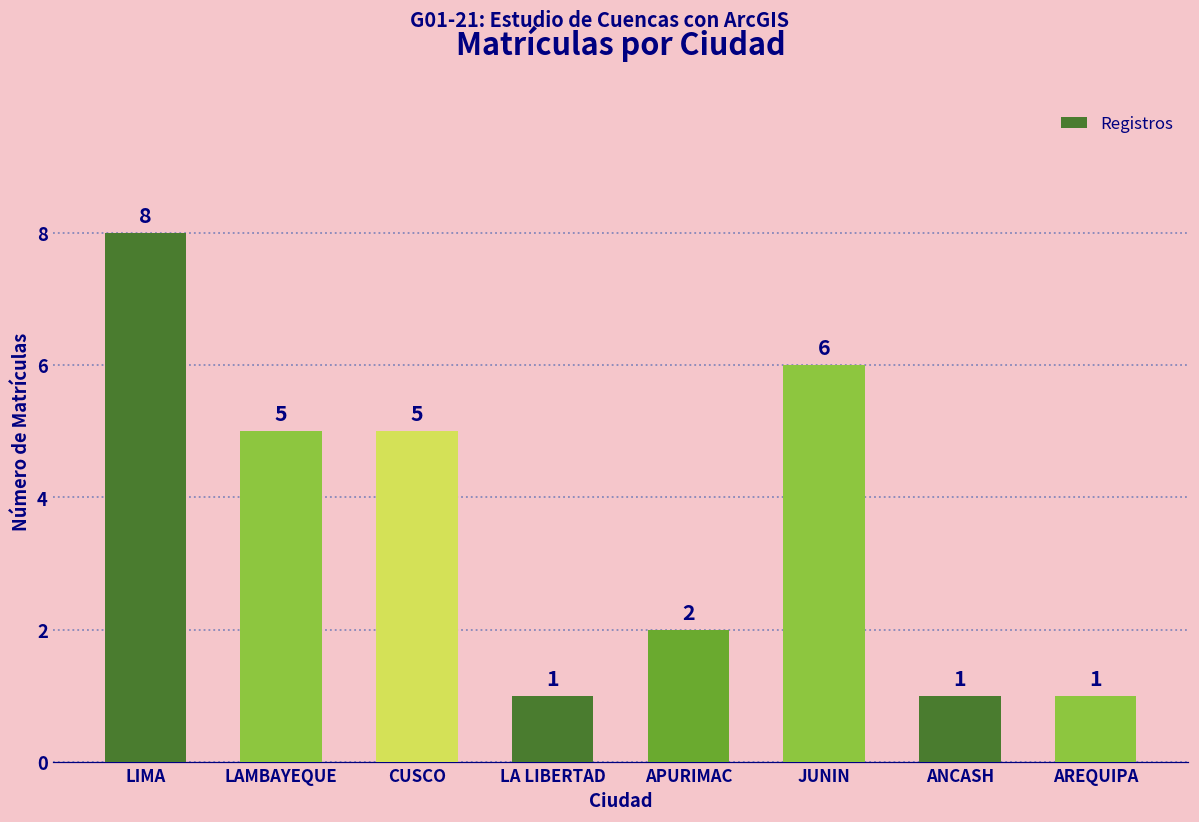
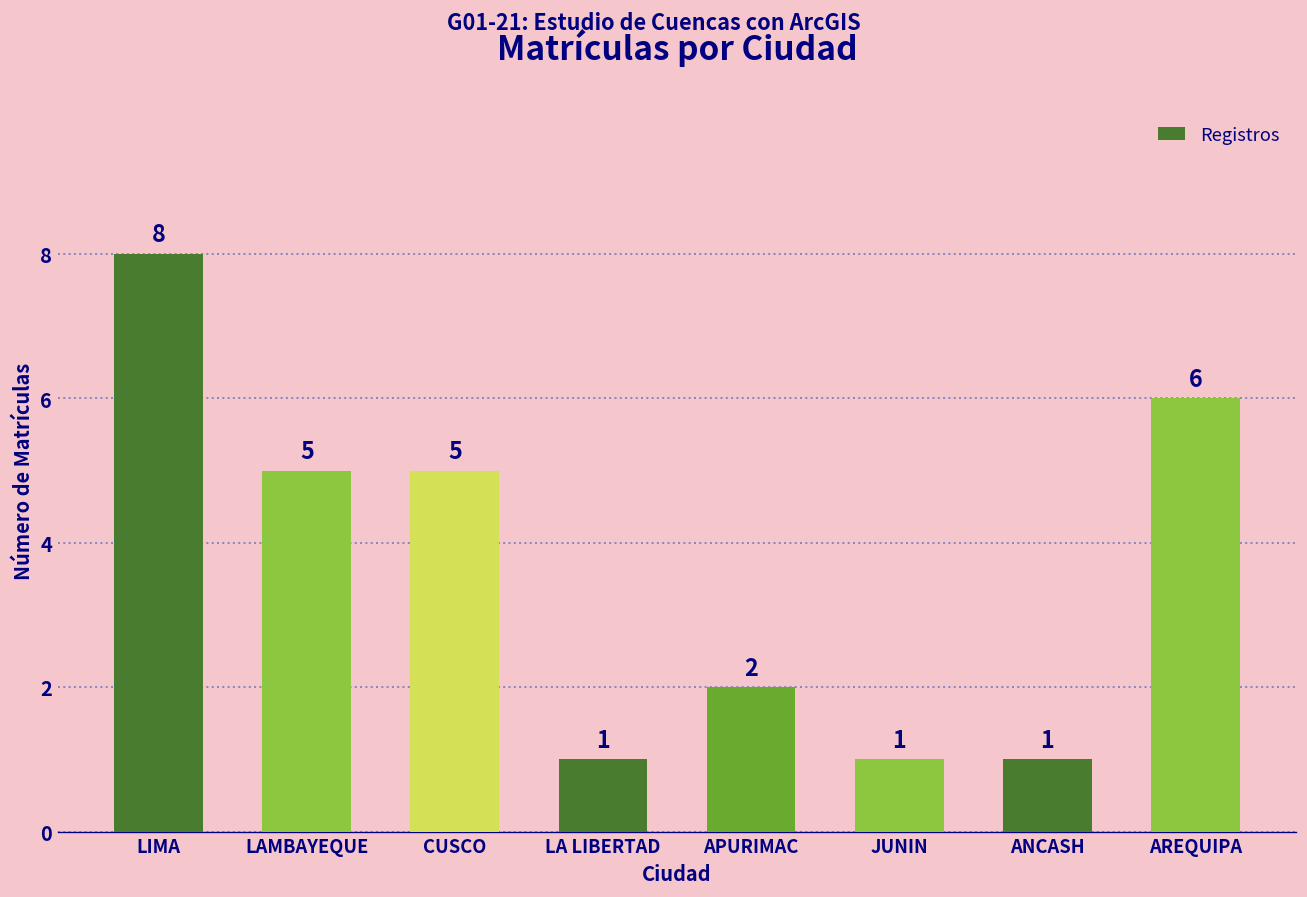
  {
    "LIMA": 8,
    "LAMBAYEQUE": 5,
    "CUSCO": 5,
    "LA LIBERTAD": 1,
    "APURIMAC": 2,
-   "JUNIN": 6,
+   "JUNIN": 1,
    "ANCASH": 1,
-   "AREQUIPA": 1
+   "AREQUIPA": 6
  }
